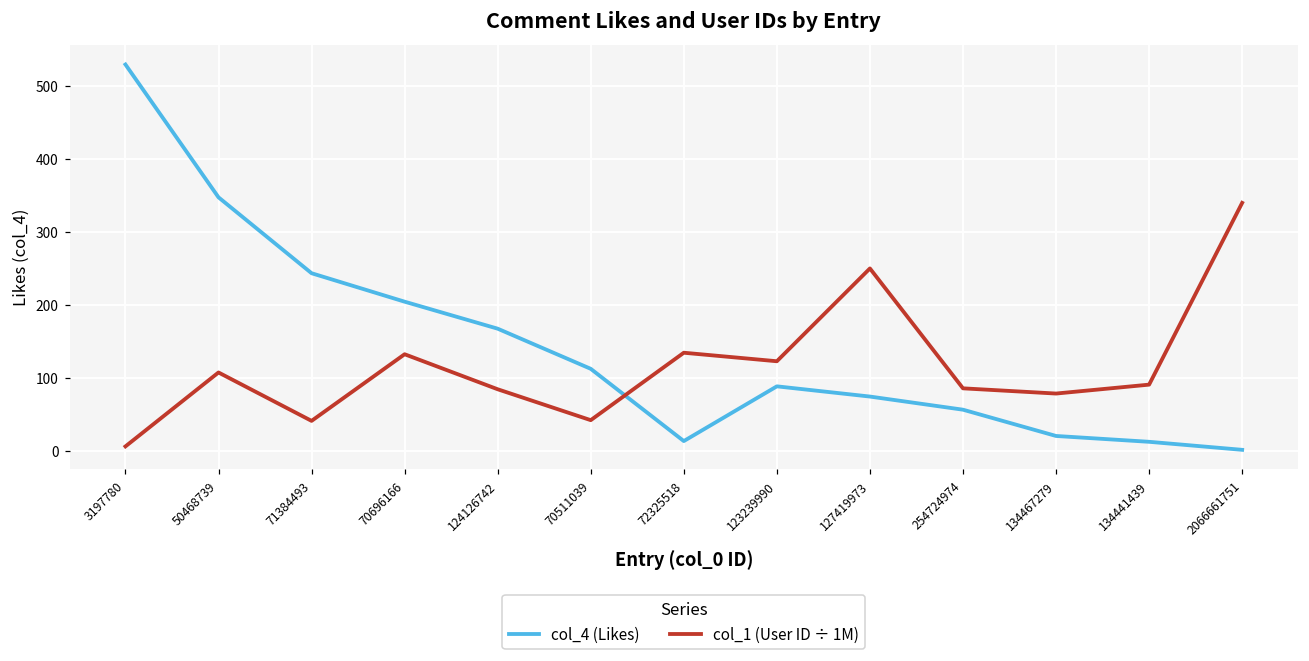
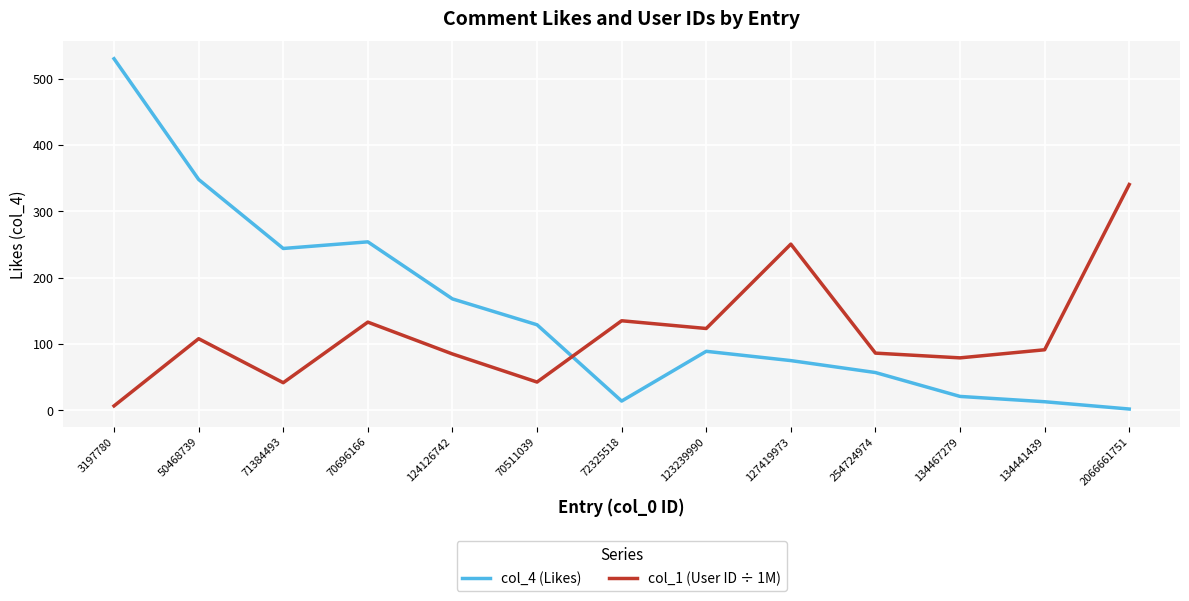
  {
    "col_4 (Likes)": {
      "3197780": 530,
      "50468739": 350,
      "71384493": 240,
-     "70696166": 210,
+     "70696166": 250,
      "124126742": 170,
-     "70511039": 110,
+     "70511039": 130,
      "72325518": 10,
      "123239990": 90,
      "127419973": 80,
      "254724974": 60,
      "134467279": 20,
      "134441439": 10,
      "2066661751": 0
    },
    "col_1 (User ID ÷ 1M)": {
      "3197780": 10,
      "50468739": 110,
      "71384493": 40,
      "70696166": 130,
      "124126742": 80,
      "70511039": 40,
      "72325518": 140,
      "123239990": 120,
      "127419973": 250,
      "254724974": 90,
      "134467279": 80,
      "134441439": 90,
      "2066661751": 340
    }
  }
